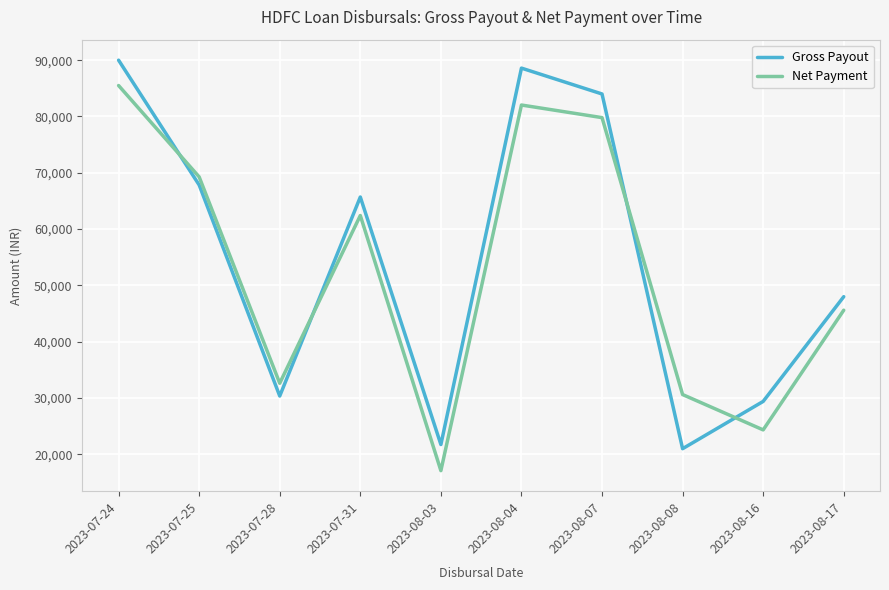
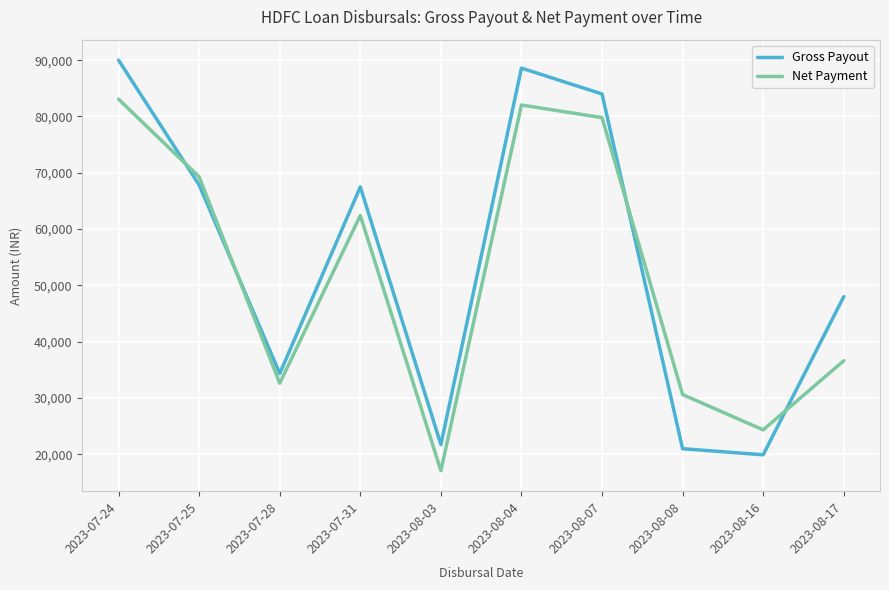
  {
    "Gross Payout": {
      "2023-07-24": "90,000",
      "2023-07-25": "68,000",
-     "2023-07-28": "30,000",
-     "2023-07-31": "66,000",
+     "2023-07-28": "34,000",
+     "2023-07-31": "67,000",
      "2023-08-03": "22,000",
      "2023-08-04": "89,000",
      "2023-08-07": "84,000",
      "2023-08-08": "21,000",
-     "2023-08-16": "29,000",
+     "2023-08-16": "20,000",
      "2023-08-17": "48,000"
    },
    "Net Payment": {
-     "2023-07-24": "86,000",
+     "2023-07-24": "83,000",
      "2023-07-25": "69,000",
      "2023-07-28": "33,000",
      "2023-07-31": "62,000",
      "2023-08-03": "17,000",
      "2023-08-04": "82,000",
      "2023-08-07": "80,000",
      "2023-08-08": "31,000",
      "2023-08-16": "24,000",
-     "2023-08-17": "46,000"
+     "2023-08-17": "37,000"
    }
  }
